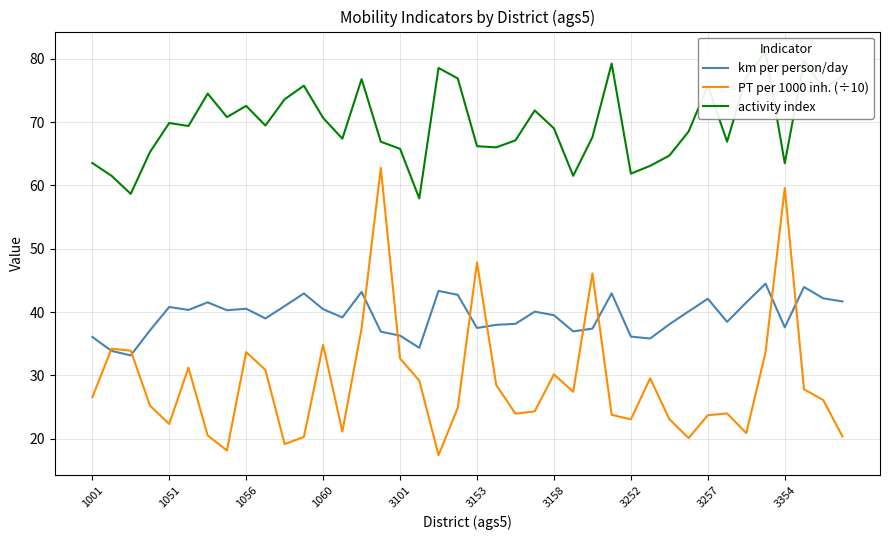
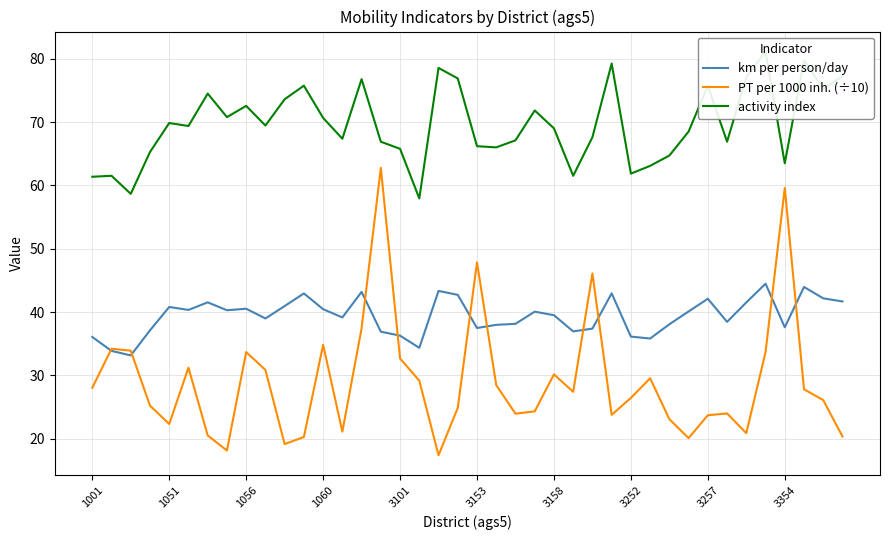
  {
    "km per person/day": {
      "1001": 36,
      "1051": 41,
      "1056": 41,
      "1060": 40,
      "3101": 36,
      "3153": 37,
      "3158": 40,
      "3252": 36,
      "3257": 42,
      "3354": 38
    },
    "PT per 1000 inh. (÷10)": {
-     "1001": 27,
+     "1001": 28,
      "1051": 22,
      "1056": 34,
      "1060": 35,
      "3101": 33,
      "3153": 48,
      "3158": 30,
-     "3252": 23,
+     "3252": 26,
      "3257": 24,
      "3354": 60
    },
    "activity index": {
-     "1001": 64,
+     "1001": 61,
      "1051": 70,
      "1056": 73,
      "1060": 71,
      "3101": 66,
      "3153": 66,
      "3158": 69,
      "3252": 62,
      "3354": 63
    }
  }
